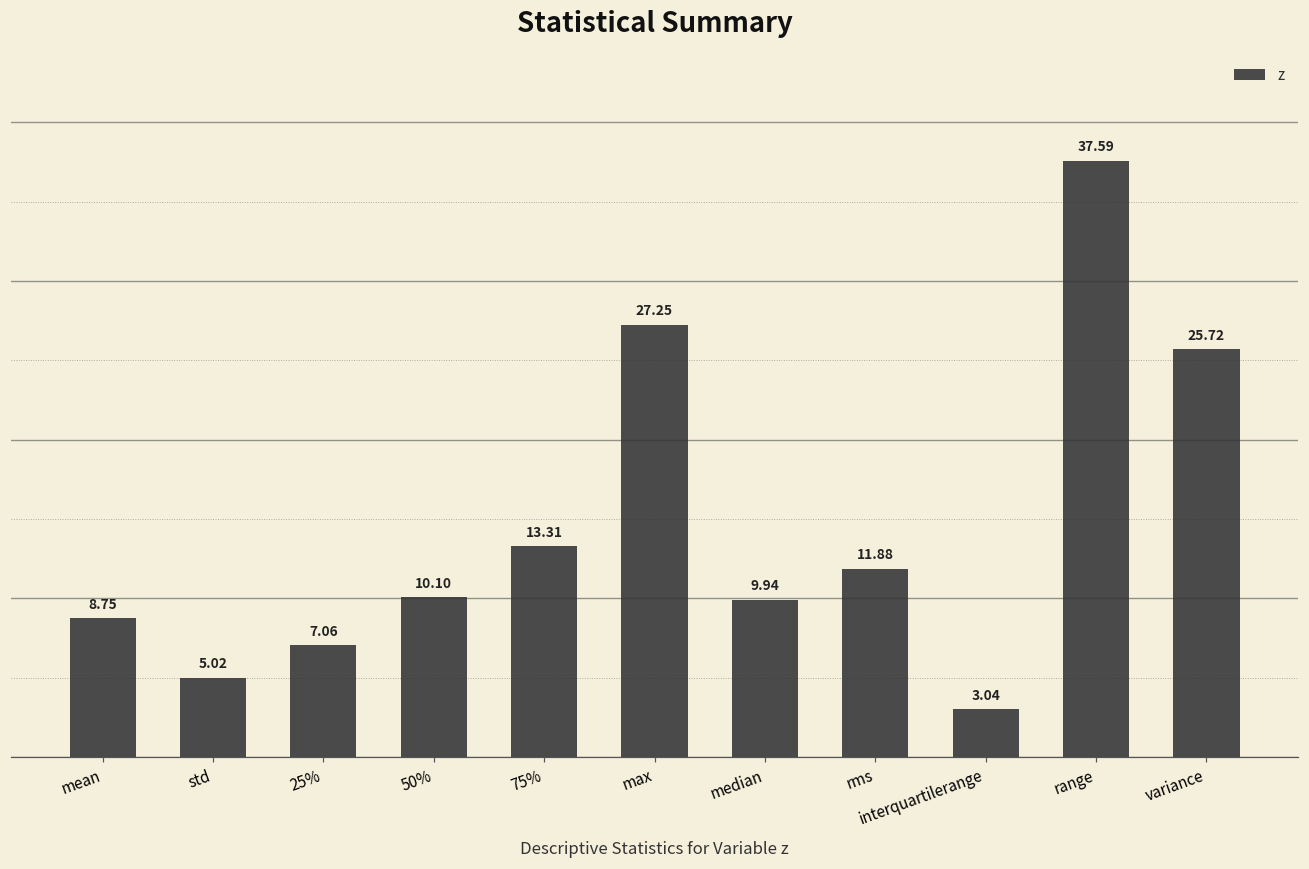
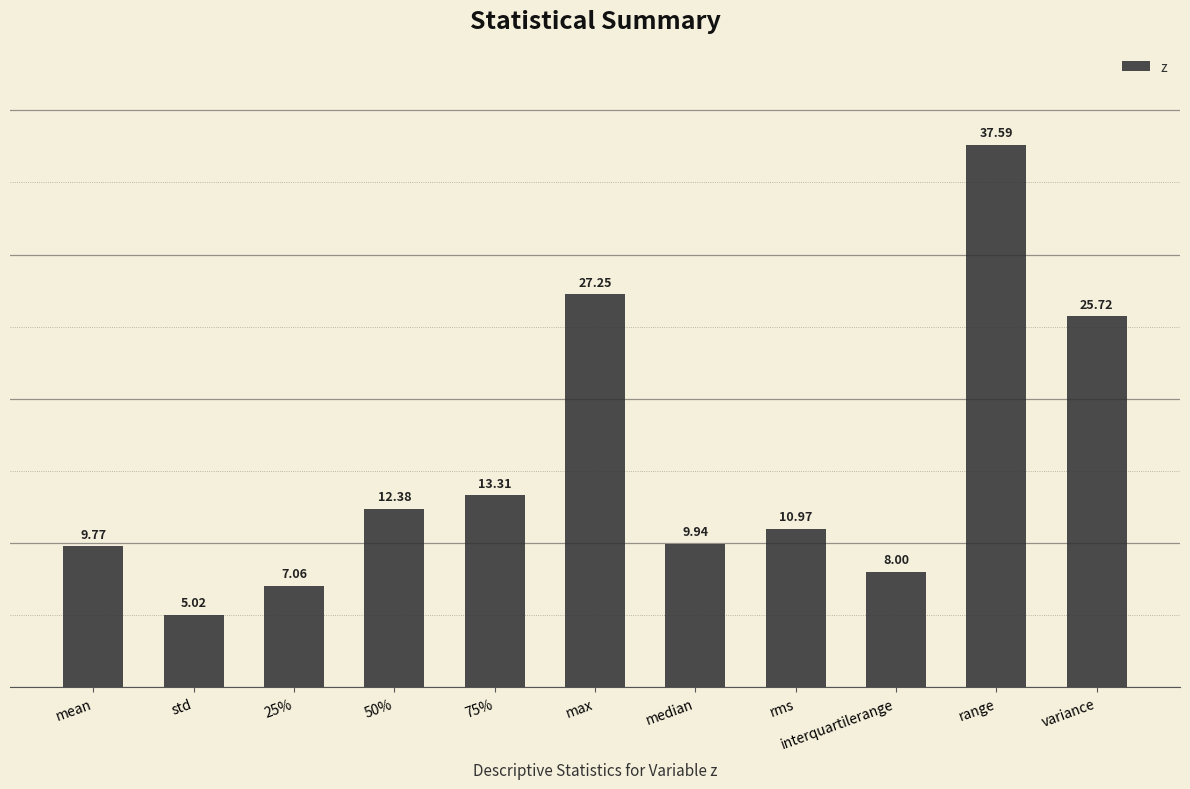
  {
-   "mean": 8.75,
+   "mean": 9.77,
    "std": 5.02,
    "25%": 7.06,
-   "50%": 10.10,
+   "50%": 12.38,
    "75%": 13.31,
    "max": 27.25,
    "median": 9.94,
-   "rms": 11.88,
-   "interquartilerange": 3.04,
+   "rms": 10.97,
+   "interquartilerange": 8.00,
    "range": 37.59,
    "variance": 25.72
  }
